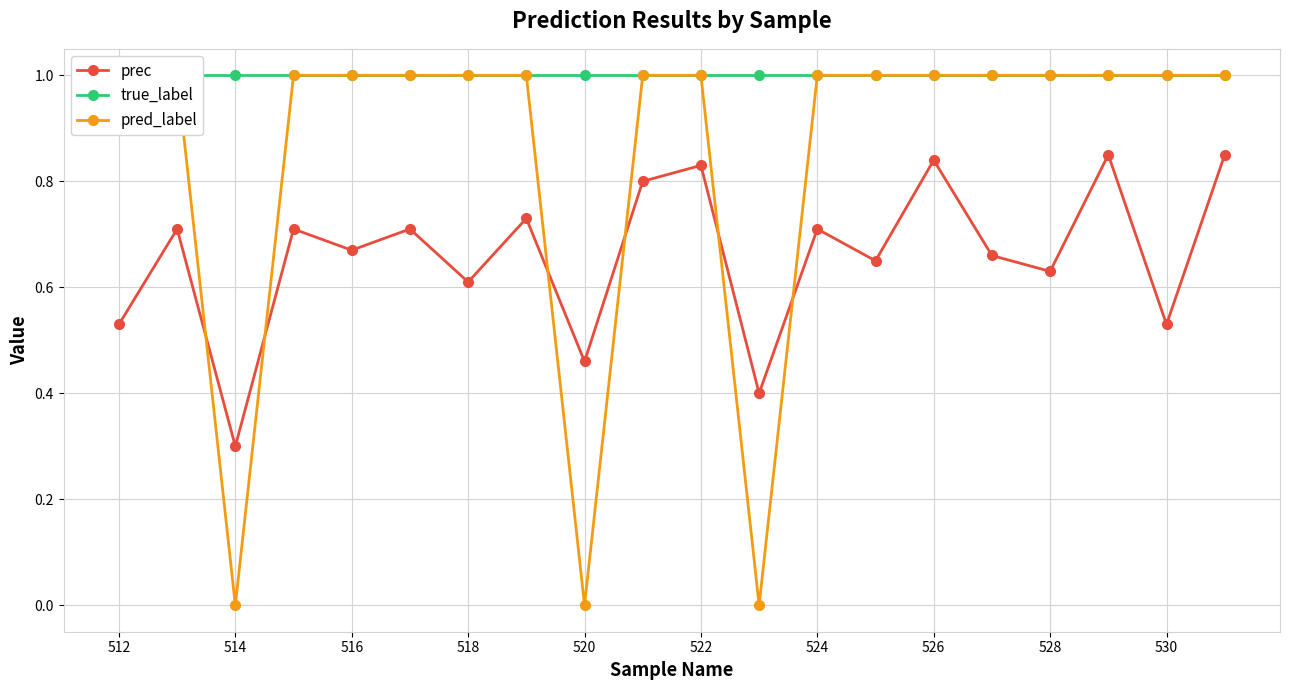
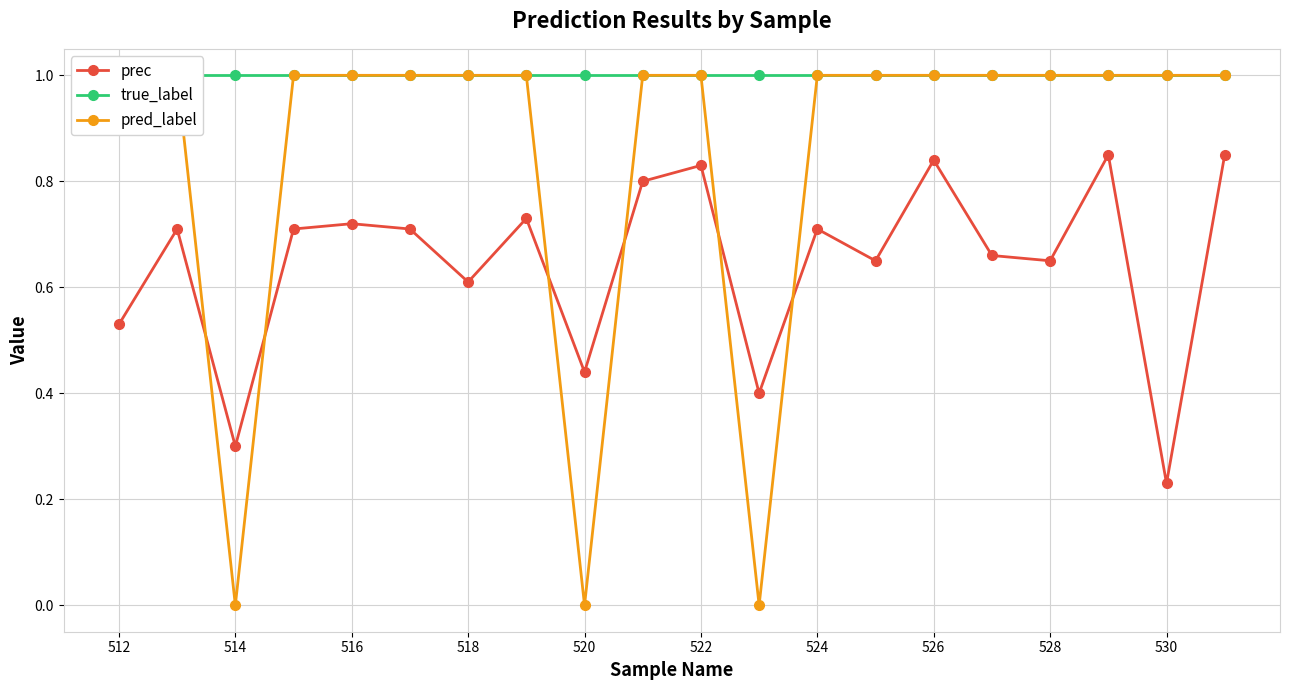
  {
    "prec": {
      "512": 0.53,
      "514": 0.30,
-     "516": 0.67,
+     "516": 0.72,
      "518": 0.61,
-     "520": 0.46,
+     "520": 0.44,
      "522": 0.83,
      "524": 0.71,
      "526": 0.84,
-     "528": 0.63,
-     "530": 0.53
+     "528": 0.65,
+     "530": 0.23
    },
    "true_label": {
      "514": 1.00,
      "520": 1.00
    },
    "pred_label": {
      "514": 0.00,
      "520": 0.00
    }
  }
